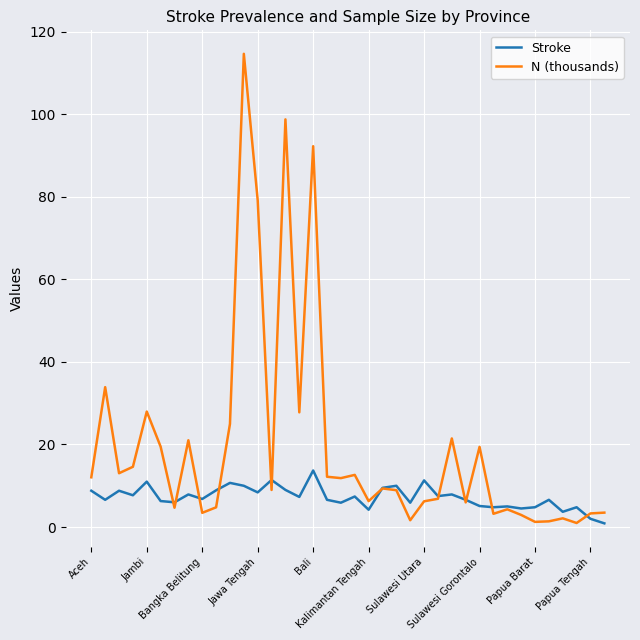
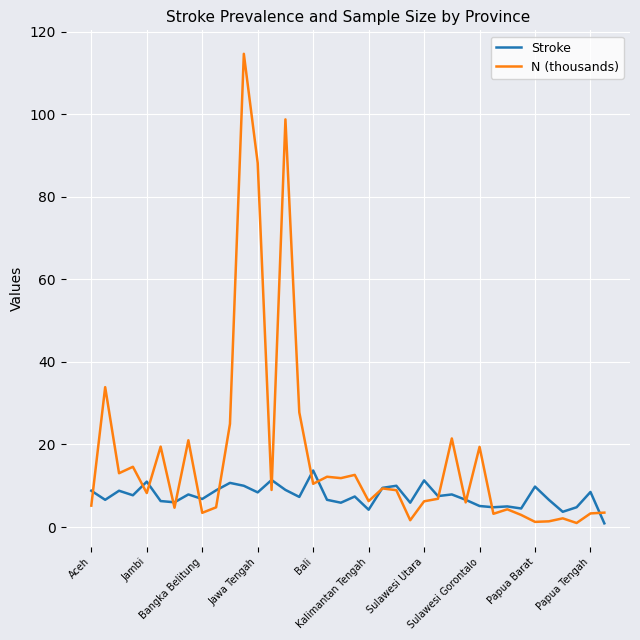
  {
    "Stroke": {
      "Aceh": 9,
      "Jambi": 11,
      "Bangka Belitung": 7,
      "Jawa Tengah": 8,
      "Bali": 14,
      "Kalimantan Tengah": 4,
      "Sulawesi Utara": 11,
      "Sulawesi Gorontalo": 5,
-     "Papua Barat": 5,
-     "Papua Tengah": 2
+     "Papua Barat": 10,
+     "Papua Tengah": 9
    },
    "N (thousands)": {
-     "Aceh": 12,
-     "Jambi": 28,
+     "Aceh": 5,
+     "Jambi": 8,
      "Bangka Belitung": 3,
-     "Jawa Tengah": 79,
-     "Bali": 92,
+     "Jawa Tengah": 88,
+     "Bali": 10,
      "Kalimantan Tengah": 6,
      "Sulawesi Utara": 6,
      "Sulawesi Gorontalo": 19,
      "Papua Barat": 1,
      "Papua Tengah": 3
    }
  }
